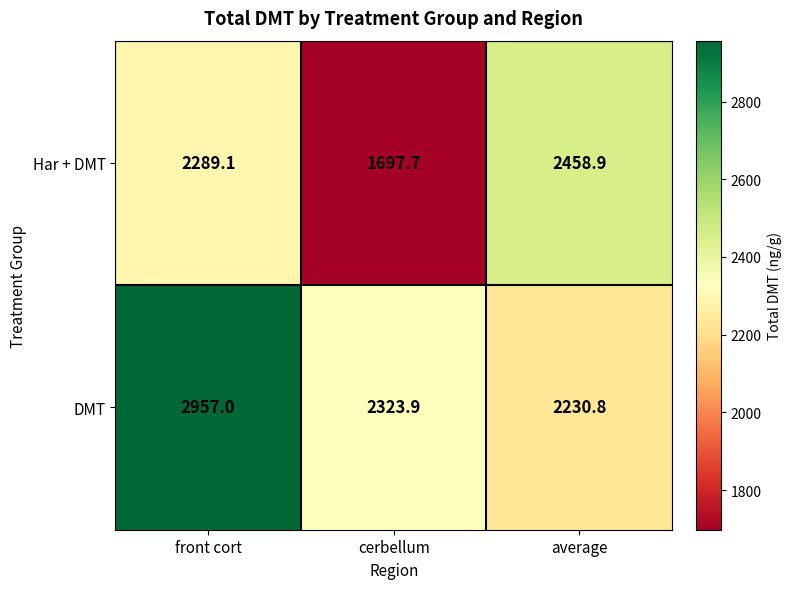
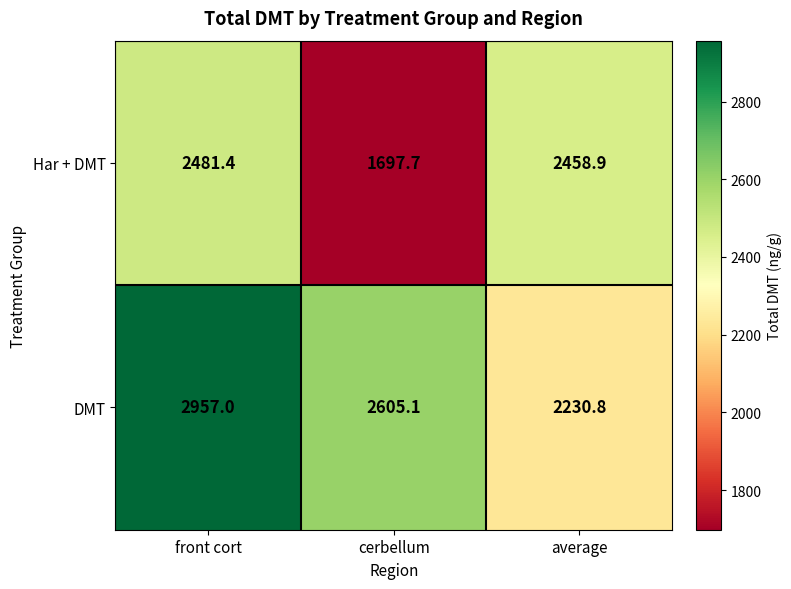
  {
    "Har + DMT": {
-     "front cort": 2289.1,
+     "front cort": 2481.4,
      "cerbellum": 1697.7,
      "average": 2458.9
    },
    "DMT": {
      "front cort": 2957.0,
-     "cerbellum": 2323.9,
+     "cerbellum": 2605.1,
      "average": 2230.8
    }
  }
